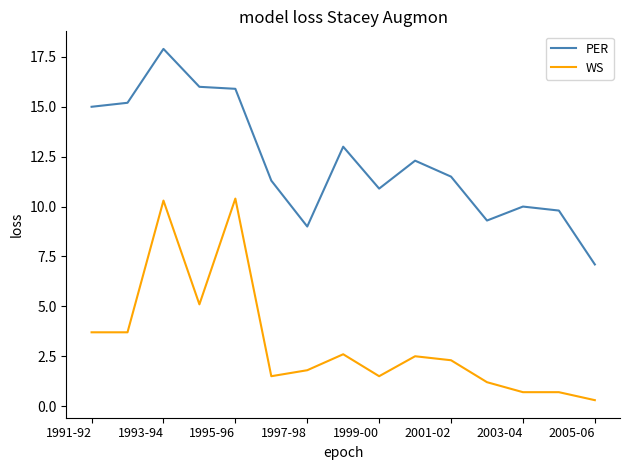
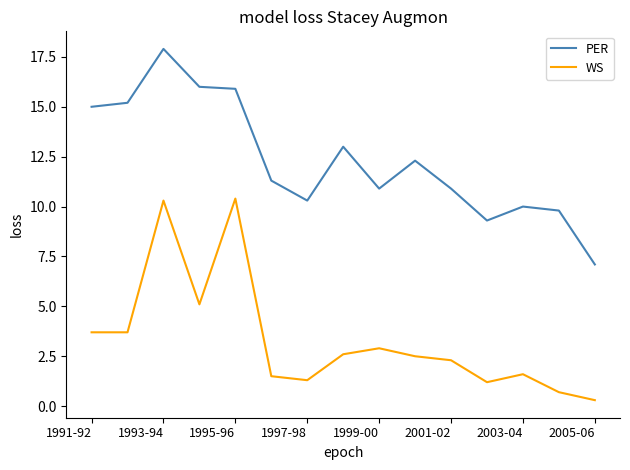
  {
    "PER": {
      "1991-92": 15.0,
      "1993-94": 17.9,
      "1995-96": 15.9,
-     "1997-98": 9.0,
+     "1997-98": 10.3,
      "1999-00": 10.9,
-     "2001-02": 11.5,
+     "2001-02": 10.9,
      "2003-04": 10.0,
      "2005-06": 7.1
    },
    "WS": {
      "1991-92": 3.7,
      "1993-94": 10.3,
      "1995-96": 10.4,
-     "1997-98": 1.8,
-     "1999-00": 1.5,
+     "1997-98": 1.3,
+     "1999-00": 2.9,
      "2001-02": 2.3,
-     "2003-04": 0.7,
+     "2003-04": 1.6,
      "2005-06": 0.3
    }
  }
